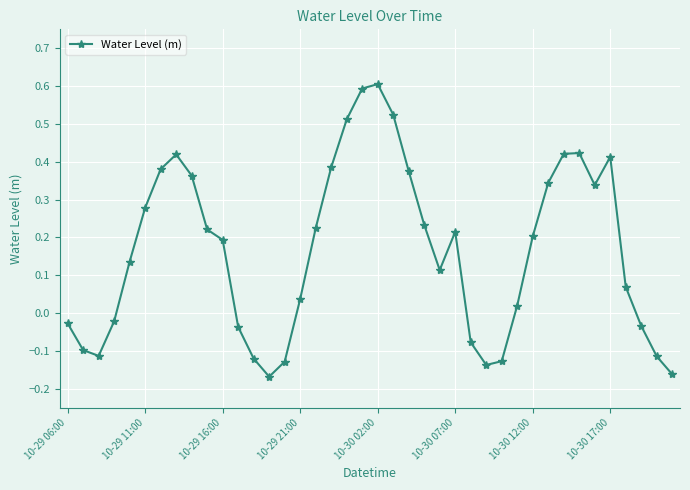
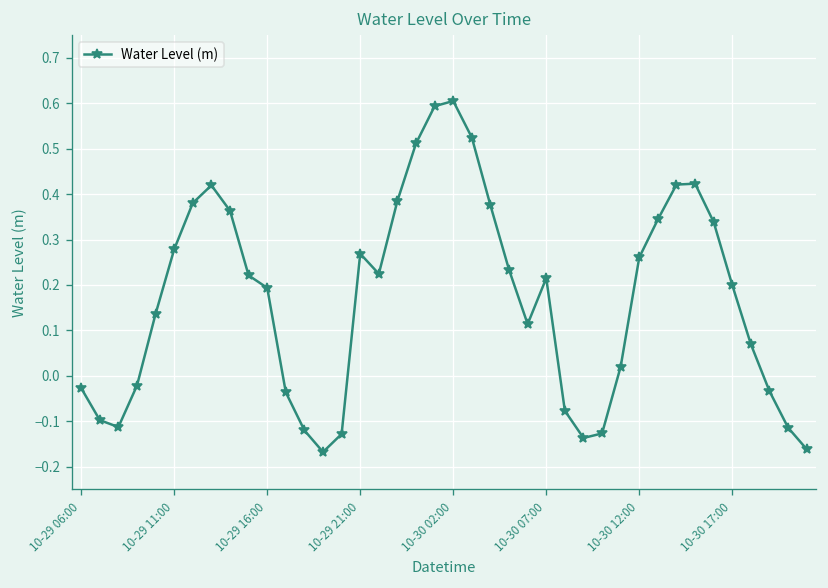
  {
    "10-29 06:00": -0.03,
    "10-29 11:00": 0.28,
    "10-29 16:00": 0.19,
-   "10-29 21:00": 0.04,
+   "10-29 21:00": 0.27,
    "10-30 02:00": 0.61,
    "10-30 07:00": 0.22,
-   "10-30 12:00": 0.20,
-   "10-30 17:00": 0.41
+   "10-30 12:00": 0.26,
+   "10-30 17:00": 0.20
  }
